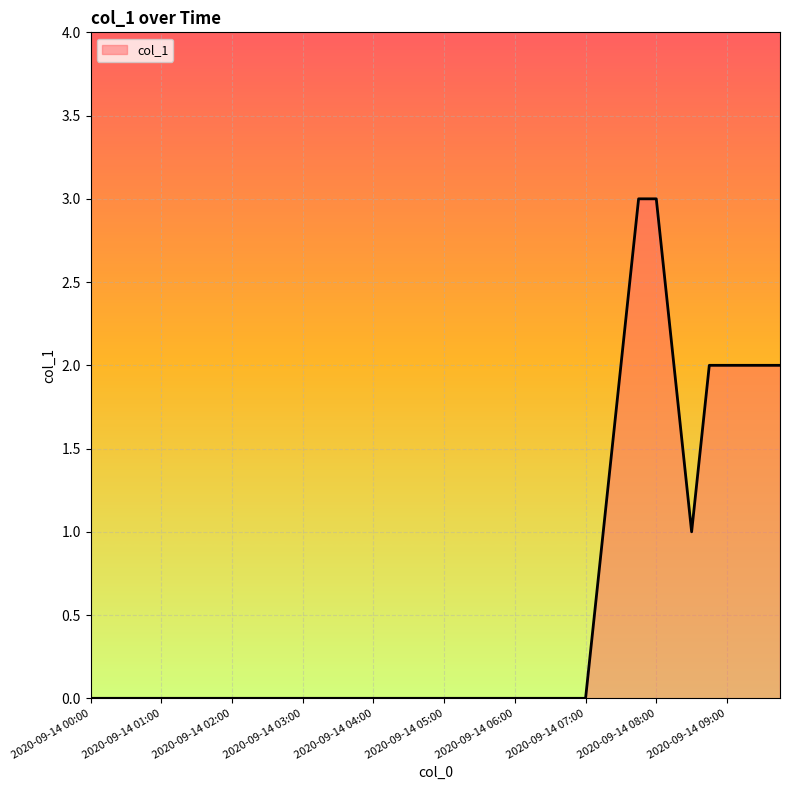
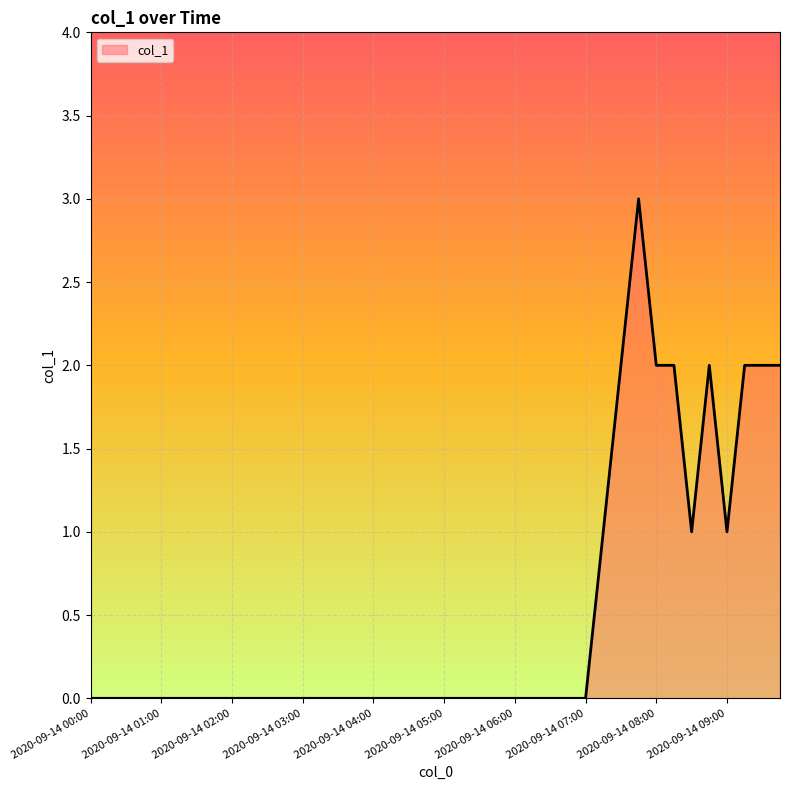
  {
    "2020-09-14 00:00": 0,
    "2020-09-14 01:00": 0,
    "2020-09-14 02:00": 0,
    "2020-09-14 03:00": 0,
    "2020-09-14 04:00": 0,
    "2020-09-14 05:00": 0,
    "2020-09-14 06:00": 0,
    "2020-09-14 07:00": 0,
-   "2020-09-14 08:00": 3,
-   "2020-09-14 09:00": 2
+   "2020-09-14 08:00": 2,
+   "2020-09-14 09:00": 1
  }
